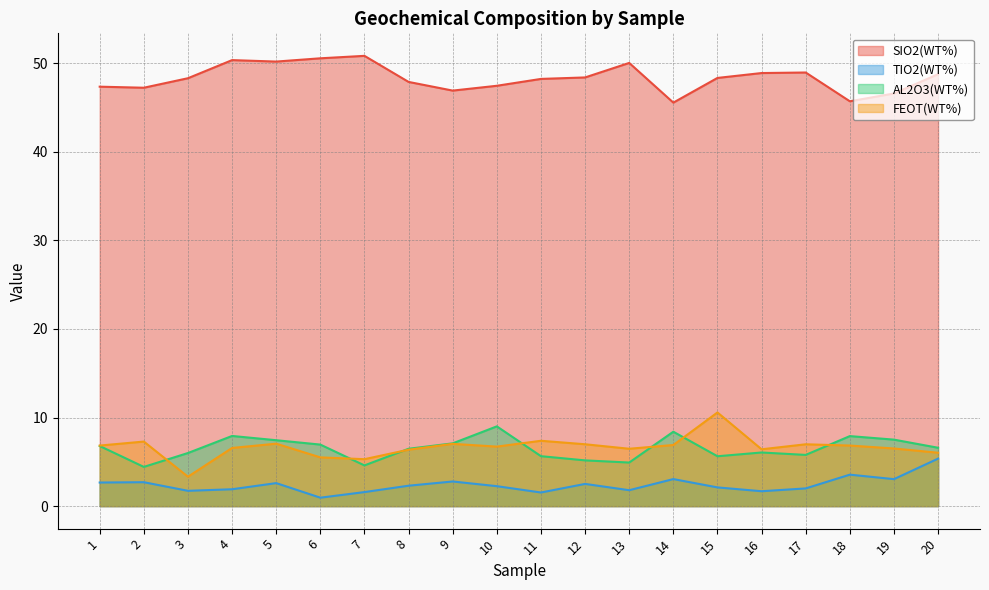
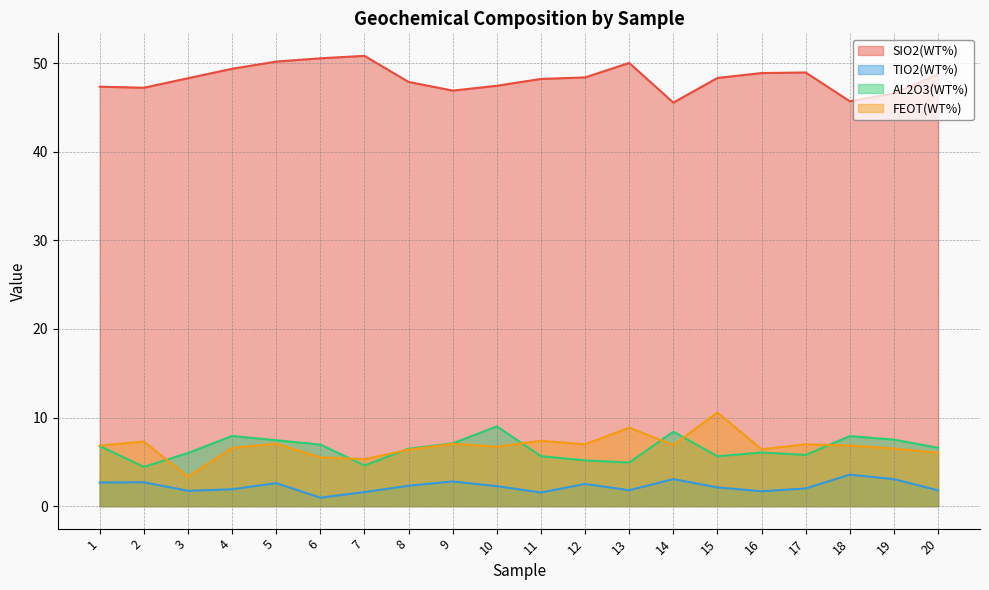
  {
    "SIO2(WT%)": {
      "1": 47,
      "2": 47,
      "3": 48,
-     "4": 50,
+     "4": 49,
      "5": 50,
      "6": 51,
      "7": 51,
      "8": 48,
      "9": 47,
      "10": 47,
      "11": 48,
      "12": 48,
      "13": 50,
      "14": 46,
      "15": 48,
      "16": 49,
      "17": 49,
      "18": 46
    },
    "TIO2(WT%)": {
      "1": 3,
      "2": 3,
      "3": 2,
      "4": 2,
      "5": 3,
      "6": 1,
      "7": 2,
      "8": 2,
      "9": 3,
      "10": 2,
      "11": 2,
      "12": 3,
      "13": 2,
      "14": 3,
      "15": 2,
      "16": 2,
      "17": 2,
      "18": 4,
      "19": 3,
-     "20": 5
+     "20": 2
    },
    "AL2O3(WT%)": {
      "2": 4,
      "3": 6,
      "4": 8,
      "5": 7,
      "6": 7,
      "7": 5,
      "10": 9,
      "11": 6,
      "12": 5,
      "13": 5,
      "14": 8,
      "15": 6,
      "16": 6,
      "17": 6,
      "18": 8,
      "19": 8,
      "20": 7
    },
    "FEOT(WT%)": {
      "2": 7,
      "3": 3,
      "4": 7,
      "5": 7,
      "6": 6,
      "7": 5,
      "10": 7,
      "11": 7,
      "12": 7,
-     "13": 6,
+     "13": 9,
      "14": 7,
      "15": 11,
      "16": 6,
      "17": 7,
      "18": 7,
      "19": 7,
      "20": 6
    }
  }
